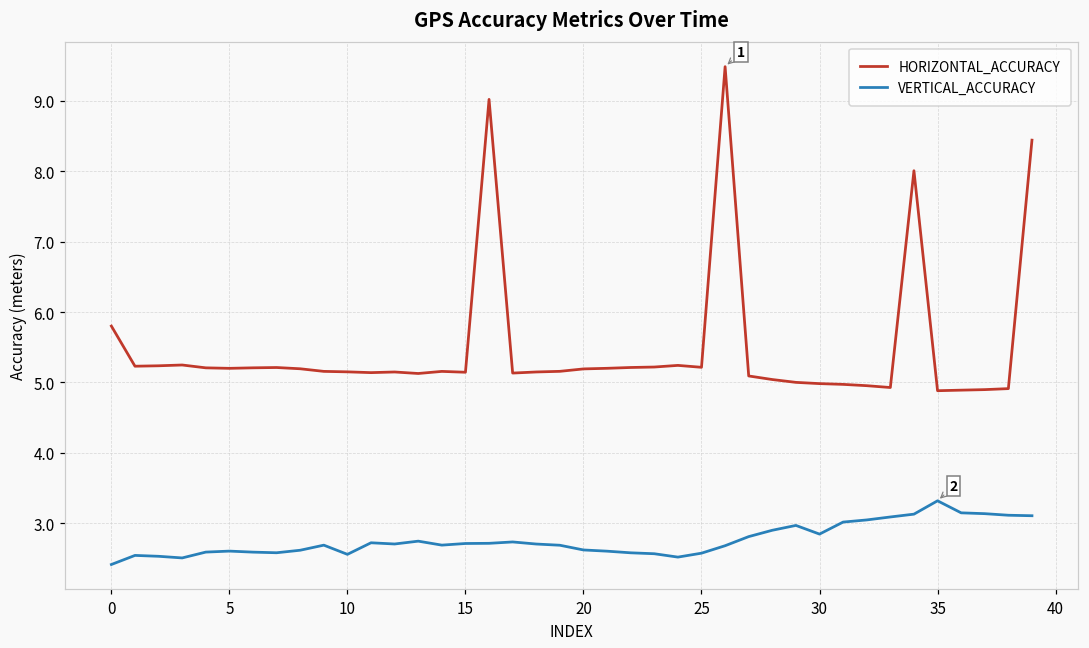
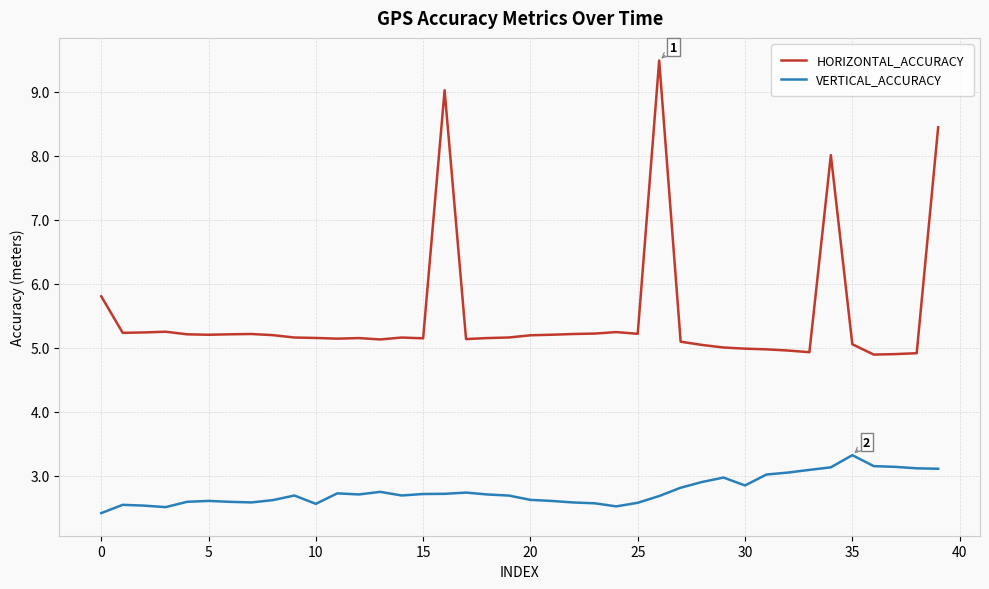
  {
    "HORIZONTAL_ACCURACY": {
      "0": 5.8,
      "5": 5.2,
      "10": 5.2,
      "15": 5.1,
      "20": 5.2,
      "25": 5.2,
      "30": 5.0,
-     "35": 4.9
+     "35": 5.1
    },
    "VERTICAL_ACCURACY": {
      "0": 2.4,
      "5": 2.6,
      "10": 2.6,
      "15": 2.7,
      "20": 2.6,
      "25": 2.6,
      "30": 2.8
    }
  }
